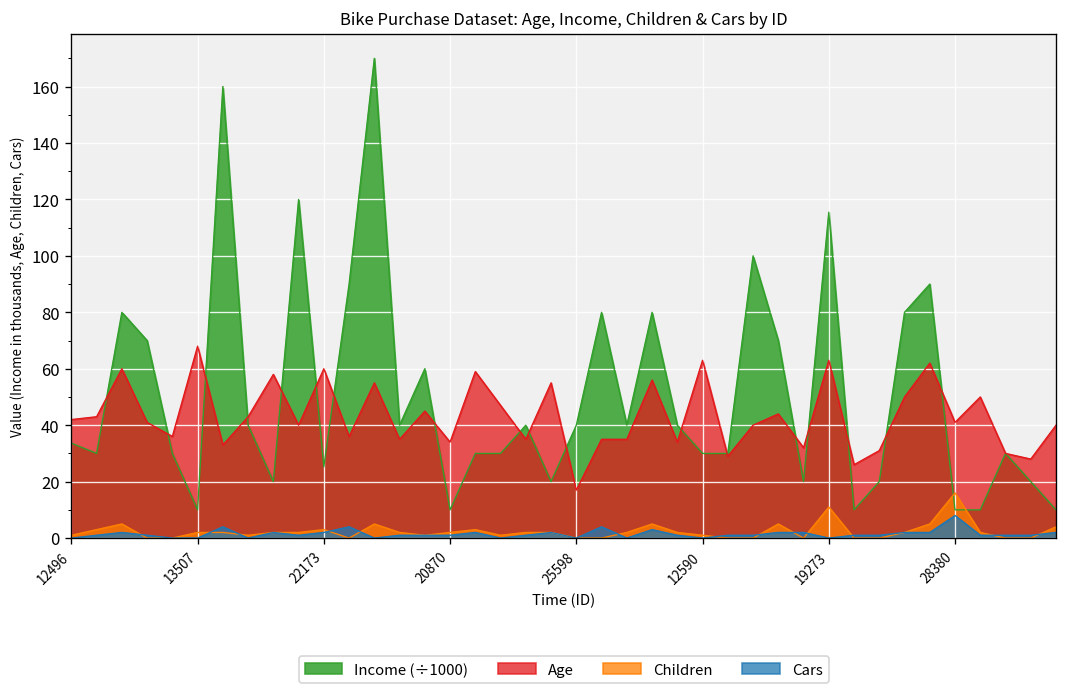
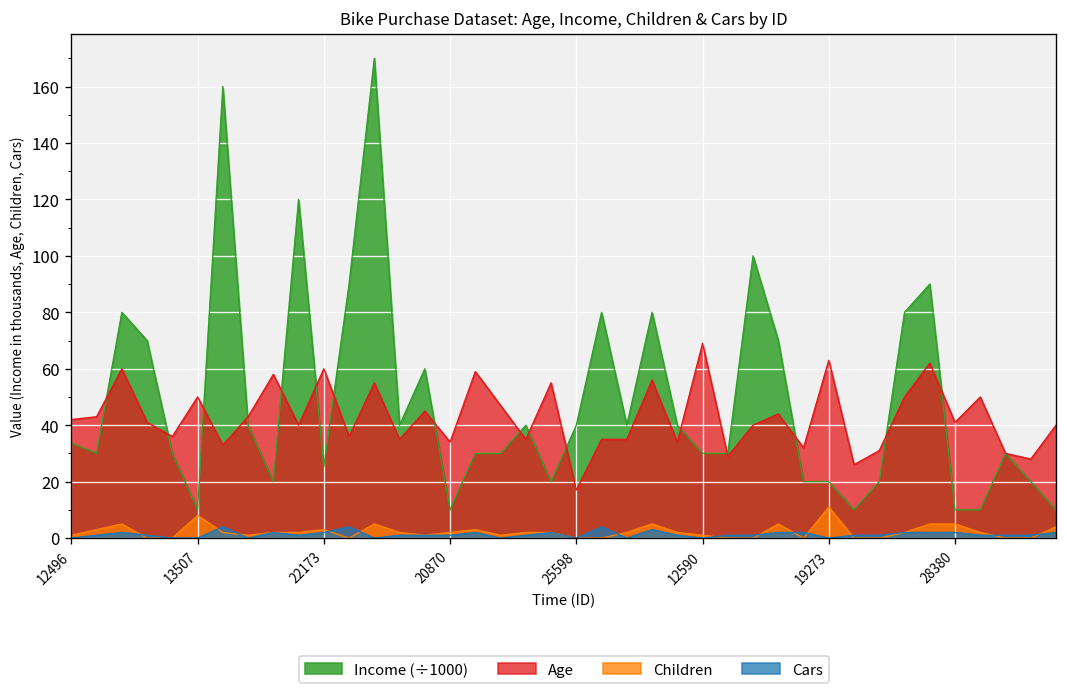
  {
    "Income (÷1000)": {
      "12496": 34,
      "13507": 10,
      "22173": 25,
      "20870": 10,
      "25598": 40,
      "12590": 30,
-     "19273": 115,
+     "19273": 20,
      "28380": 10
    },
    "Age": {
      "12496": 42,
-     "13507": 68,
+     "13507": 50,
      "22173": 60,
      "20870": 34,
      "25598": 17,
-     "12590": 63,
+     "12590": 69,
      "19273": 63,
      "28380": 41
    },
    "Children": {
-     "13507": 2,
+     "13507": 8,
      "19273": 11,
-     "28380": 16
+     "28380": 5
    },
    "Cars": {
      "13507": 0,
      "19273": 0,
-     "28380": 8
+     "28380": 2
    }
  }
